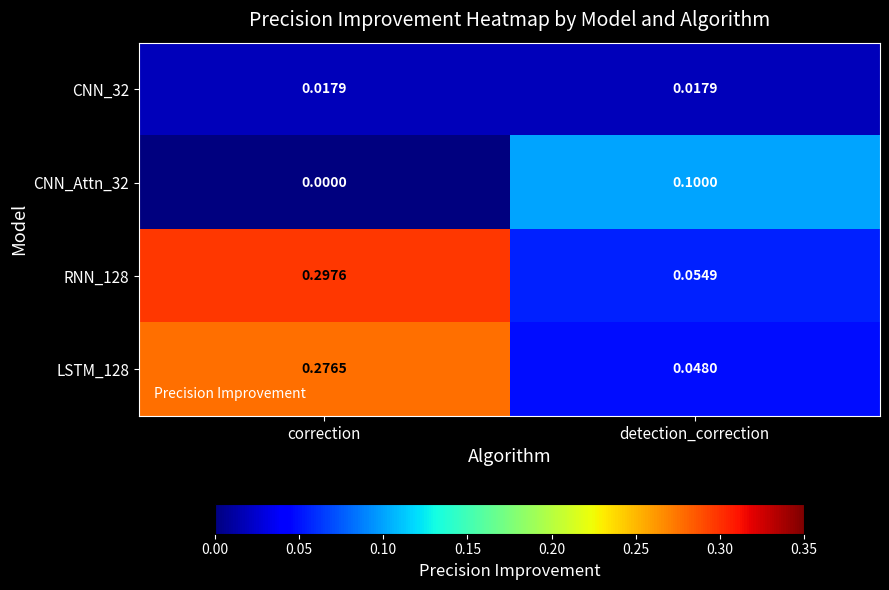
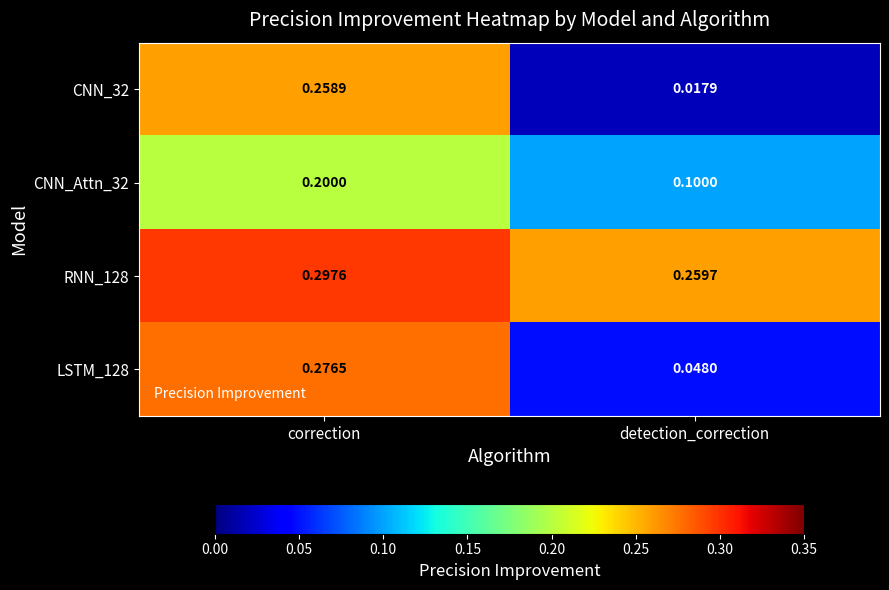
  {
    "CNN_32": {
-     "correction": 0.0179,
+     "correction": 0.2589,
      "detection_correction": 0.0179
    },
    "CNN_Attn_32": {
-     "correction": 0.0000,
+     "correction": 0.2000,
      "detection_correction": 0.1000
    },
    "RNN_128": {
      "correction": 0.2976,
-     "detection_correction": 0.0549
+     "detection_correction": 0.2597
    },
    "LSTM_128": {
      "detection_correction": 0.0480
    }
  }
